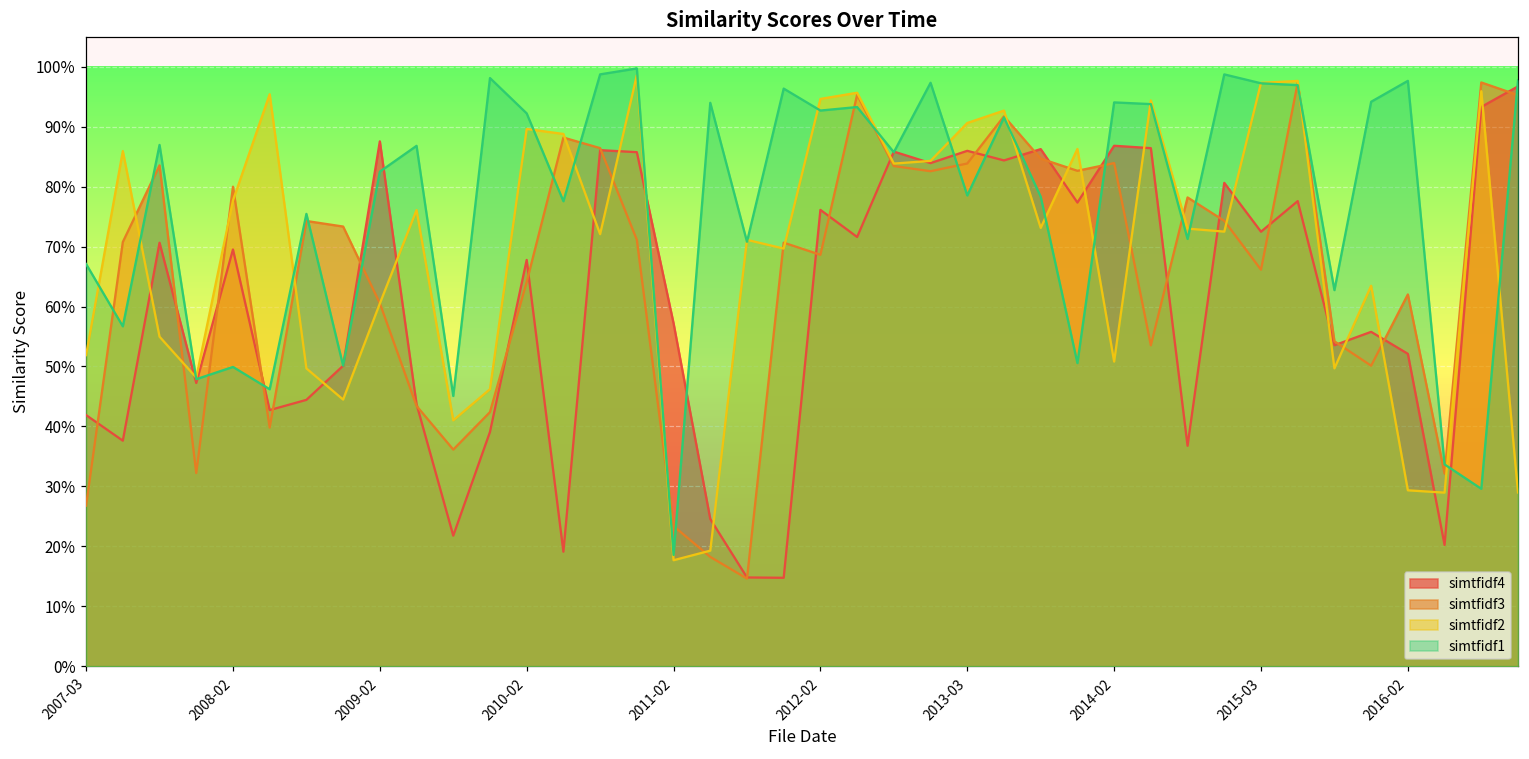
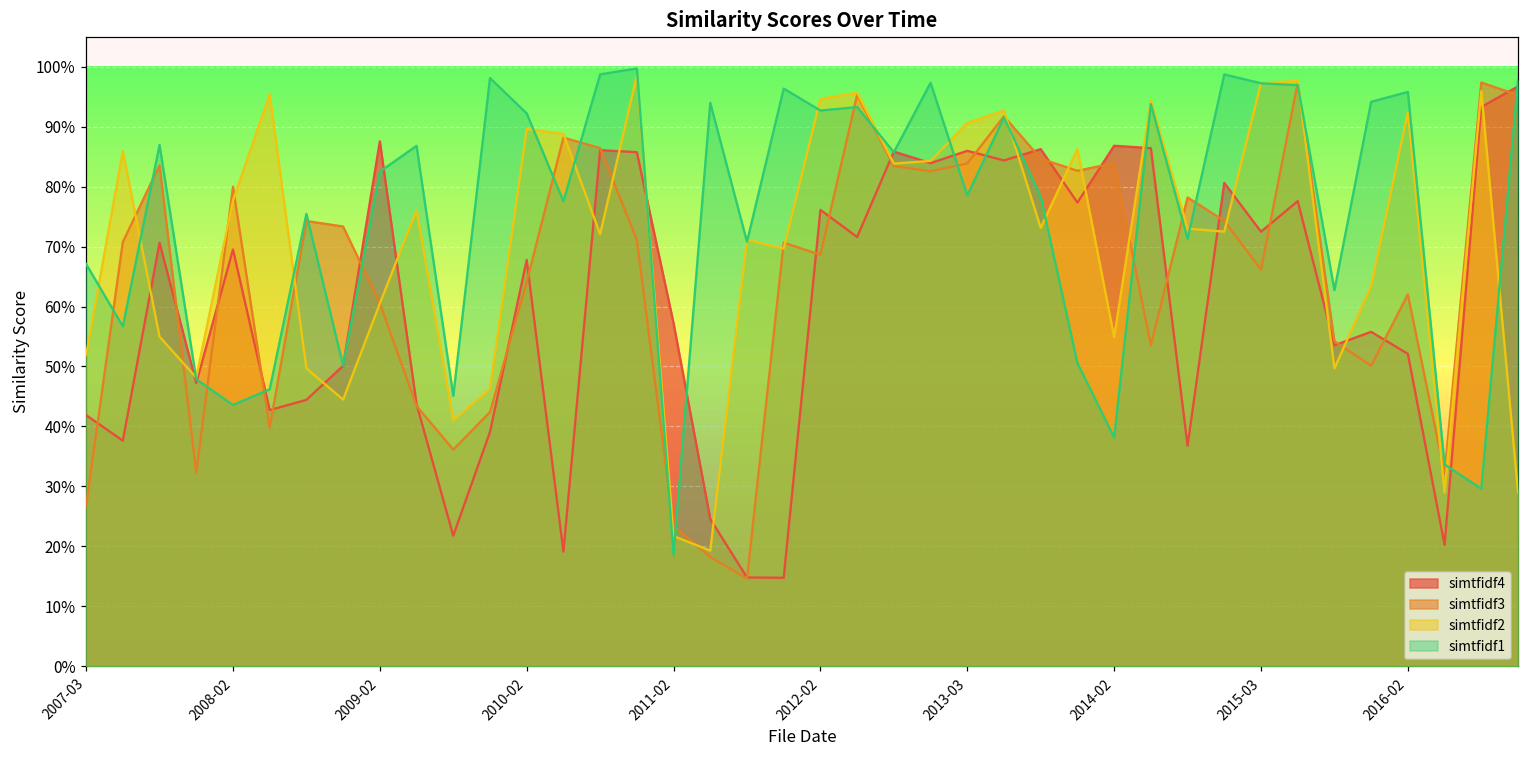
  {
    "simtfidf2": {
      "2007-03": "52%",
      "2008-02": "78%",
      "2010-02": "90%",
-     "2011-02": "18%",
+     "2011-02": "22%",
      "2012-02": "95%",
      "2013-03": "91%",
-     "2014-02": "51%",
-     "2016-02": "29%"
+     "2014-02": "55%",
+     "2016-02": "92%"
    },
    "simtfidf1": {
      "2007-03": "67%",
-     "2008-02": "50%",
+     "2008-02": "44%",
      "2009-02": "82%",
      "2010-02": "92%",
      "2011-02": "19%",
      "2012-02": "93%",
      "2013-03": "79%",
-     "2014-02": "94%",
-     "2016-02": "98%"
+     "2014-02": "38%",
+     "2016-02": "96%"
    }
  }
